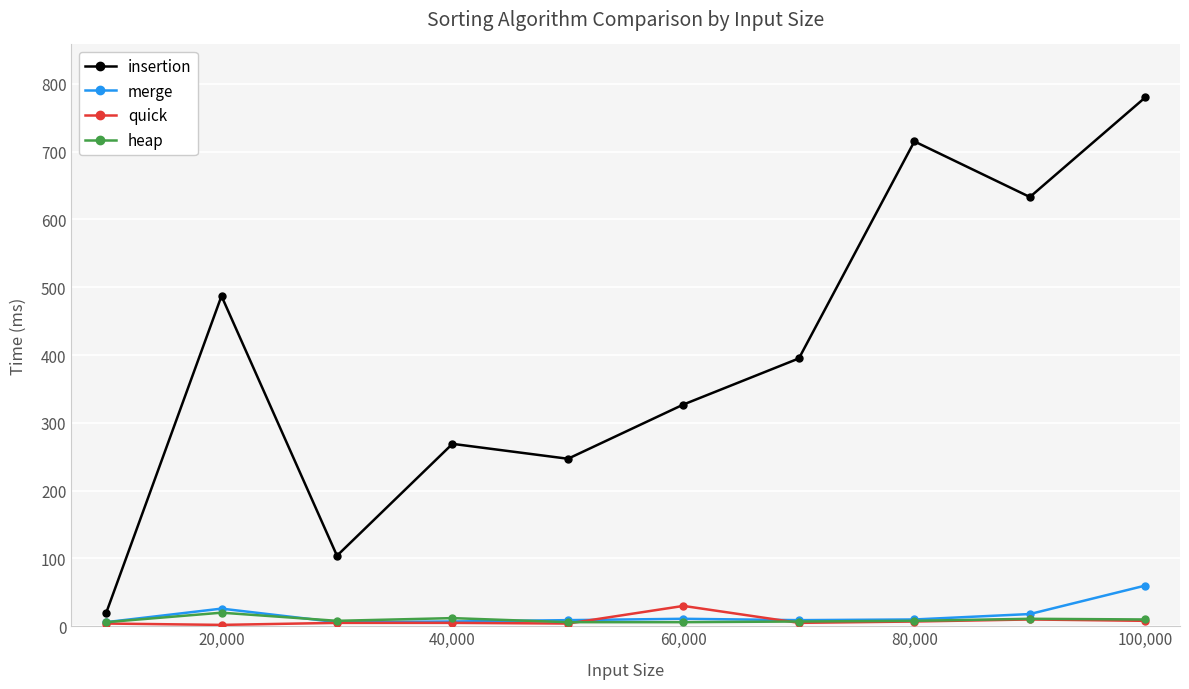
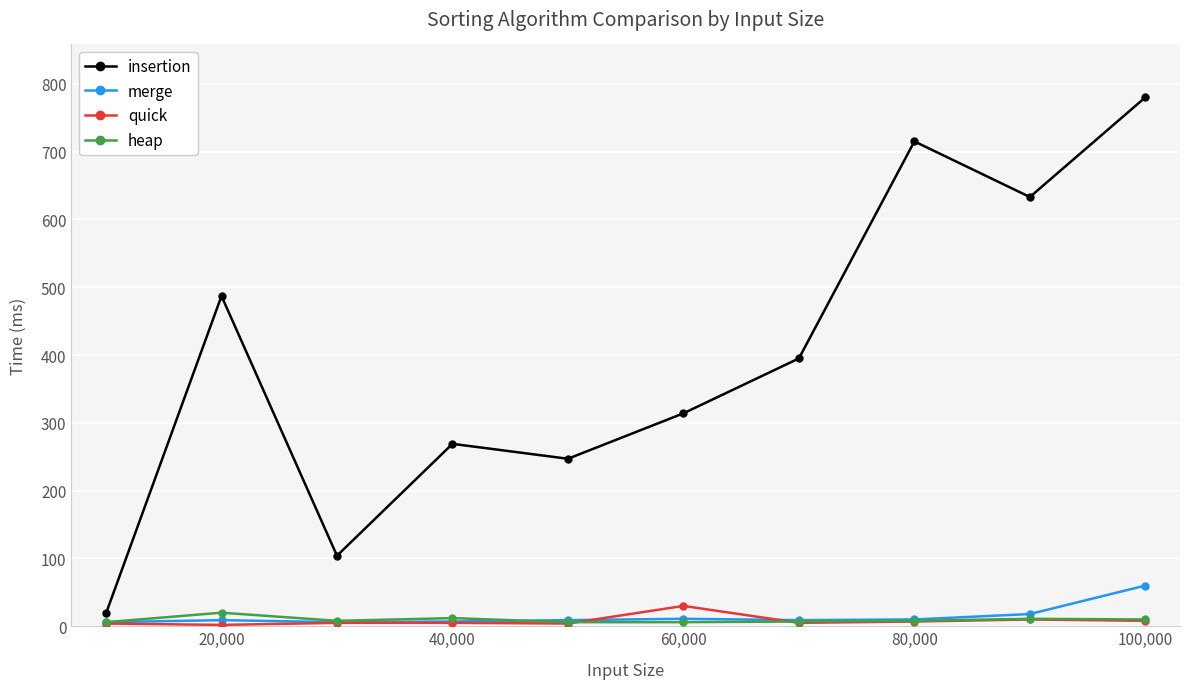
  {
    "insertion": {
      "20,000": 490,
      "40,000": 270,
-     "60,000": 330,
+     "60,000": 310,
      "80,000": 720,
      "100,000": 780
    },
    "merge": {
-     "20,000": 30,
+     "20,000": 10,
      "60,000": 10,
      "100,000": 60
    },
    "quick": {
      "20,000": 0,
      "60,000": 30
    },
    "heap": {
      "20,000": 20,
      "40,000": 10,
      "60,000": 10
    }
  }
